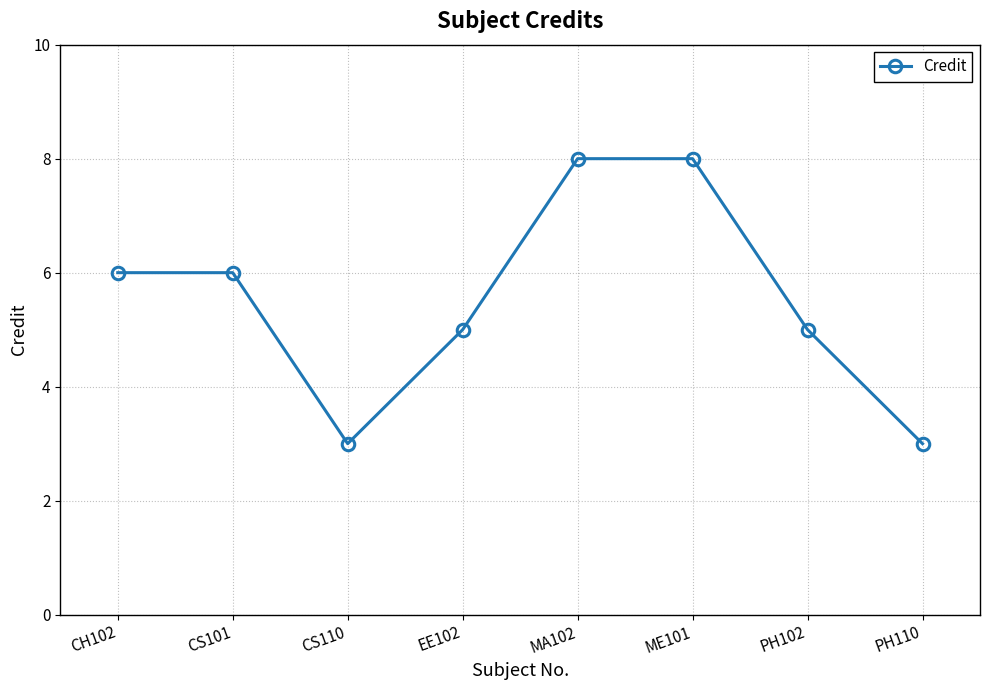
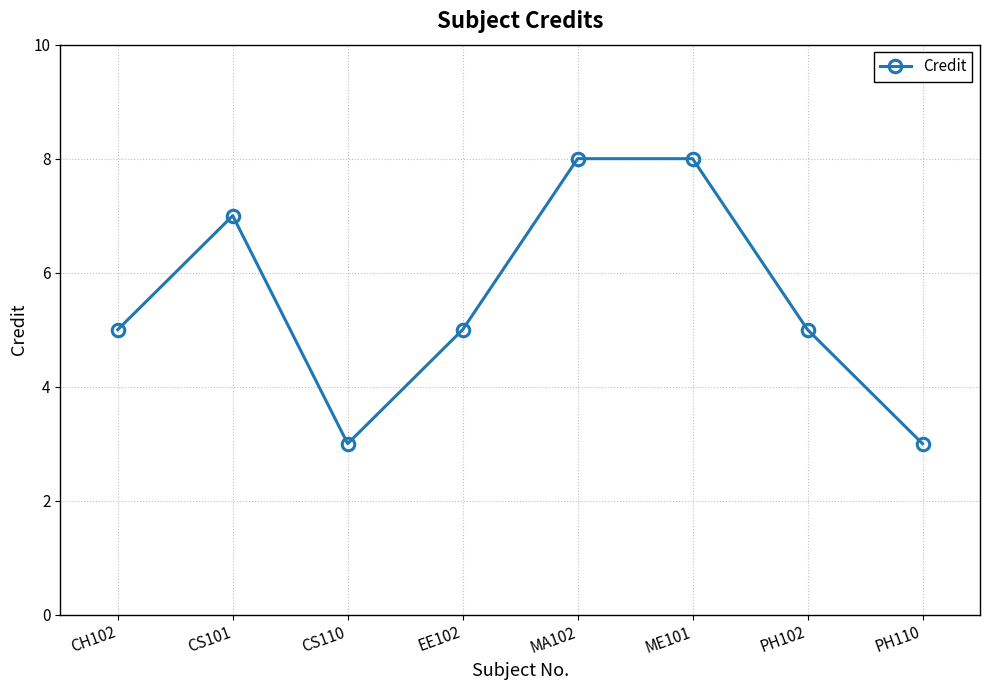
  {
-   "CH102": 6,
-   "CS101": 6,
+   "CH102": 5,
+   "CS101": 7,
    "CS110": 3,
    "EE102": 5,
    "MA102": 8,
    "ME101": 8,
    "PH102": 5,
    "PH110": 3
  }
